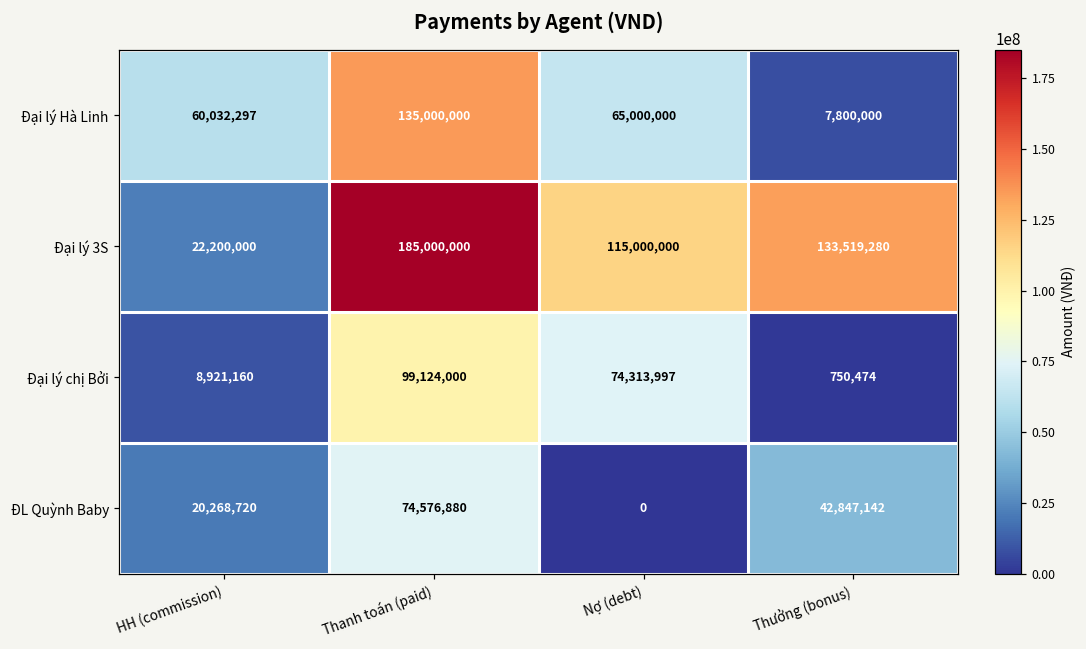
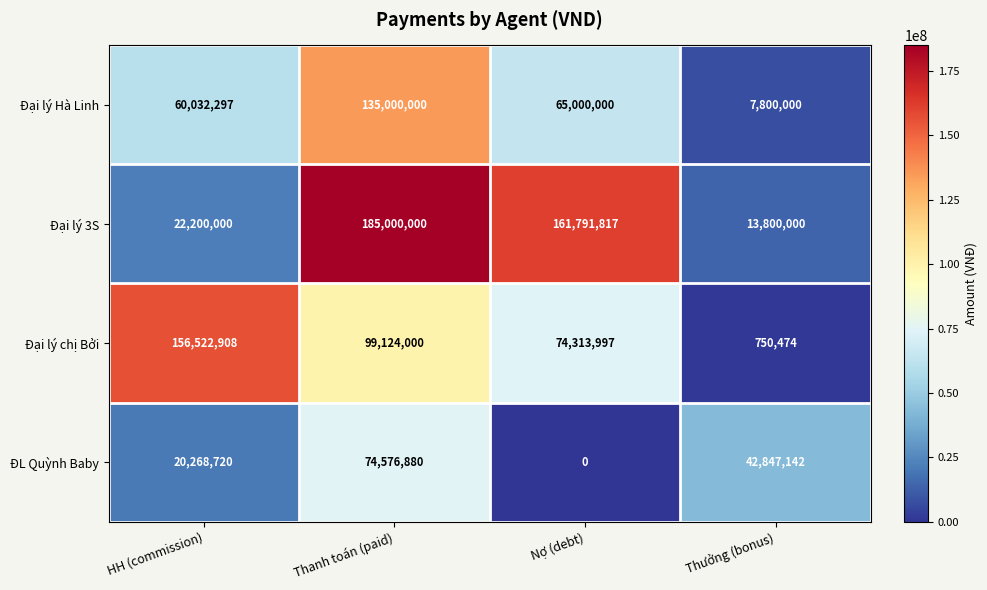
  {
    "Đại lý Hà Linh": {
      "HH (commission)": "60,032,297",
      "Thanh toán (paid)": "135,000,000",
      "Nợ (debt)": "65,000,000",
      "Thưởng (bonus)": "7,800,000"
    },
    "Đại lý 3S": {
      "HH (commission)": "22,200,000",
      "Thanh toán (paid)": "185,000,000",
-     "Nợ (debt)": "115,000,000",
-     "Thưởng (bonus)": "133,519,280"
+     "Nợ (debt)": "161,791,817",
+     "Thưởng (bonus)": "13,800,000"
    },
    "Đại lý chị Bởi": {
-     "HH (commission)": "8,921,160",
+     "HH (commission)": "156,522,908",
      "Thanh toán (paid)": "99,124,000",
      "Nợ (debt)": "74,313,997",
      "Thưởng (bonus)": "750,474"
    },
    "ĐL Quỳnh Baby": {
      "HH (commission)": "20,268,720",
      "Thanh toán (paid)": "74,576,880",
      "Nợ (debt)": "0",
      "Thưởng (bonus)": "42,847,142"
    }
  }
